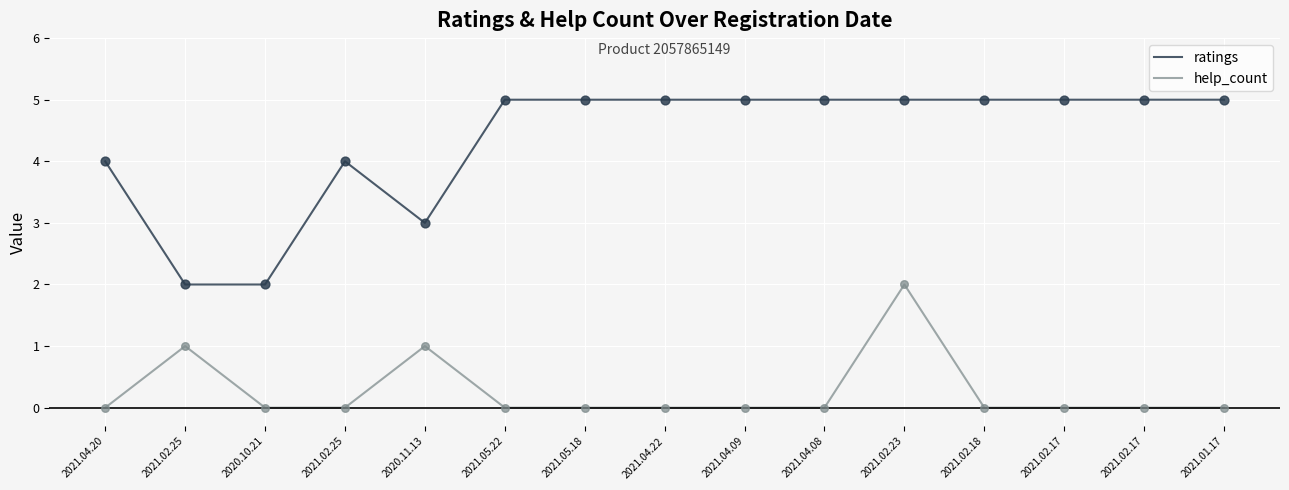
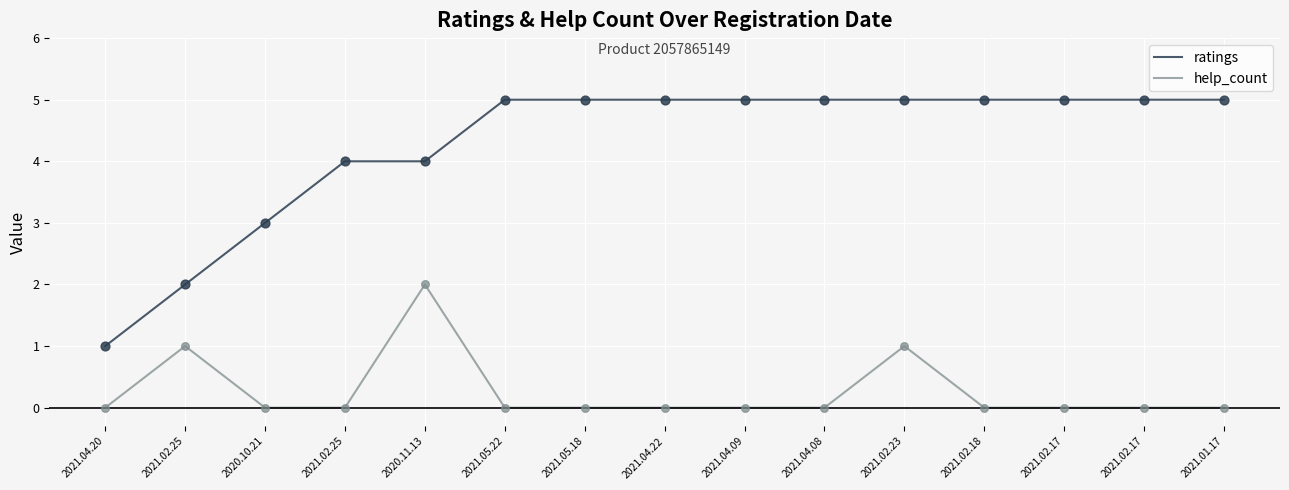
  {
    "ratings": {
-     "2021.04.20": 4,
-     "2020.10.21": 2,
-     "2020.11.13": 3,
+     "2021.04.20": 1,
+     "2020.10.21": 3,
+     "2020.11.13": 4,
      "2021.05.22": 5,
      "2021.05.18": 5,
      "2021.04.22": 5,
      "2021.04.09": 5,
      "2021.04.08": 5,
      "2021.02.23": 5,
      "2021.02.18": 5,
      "2021.01.17": 5
    },
    "help_count": {
      "2021.04.20": 0,
      "2020.10.21": 0,
-     "2020.11.13": 1,
+     "2020.11.13": 2,
      "2021.05.22": 0,
      "2021.05.18": 0,
      "2021.04.22": 0,
      "2021.04.09": 0,
      "2021.04.08": 0,
-     "2021.02.23": 2,
+     "2021.02.23": 1,
      "2021.02.18": 0,
      "2021.01.17": 0
    }
  }
